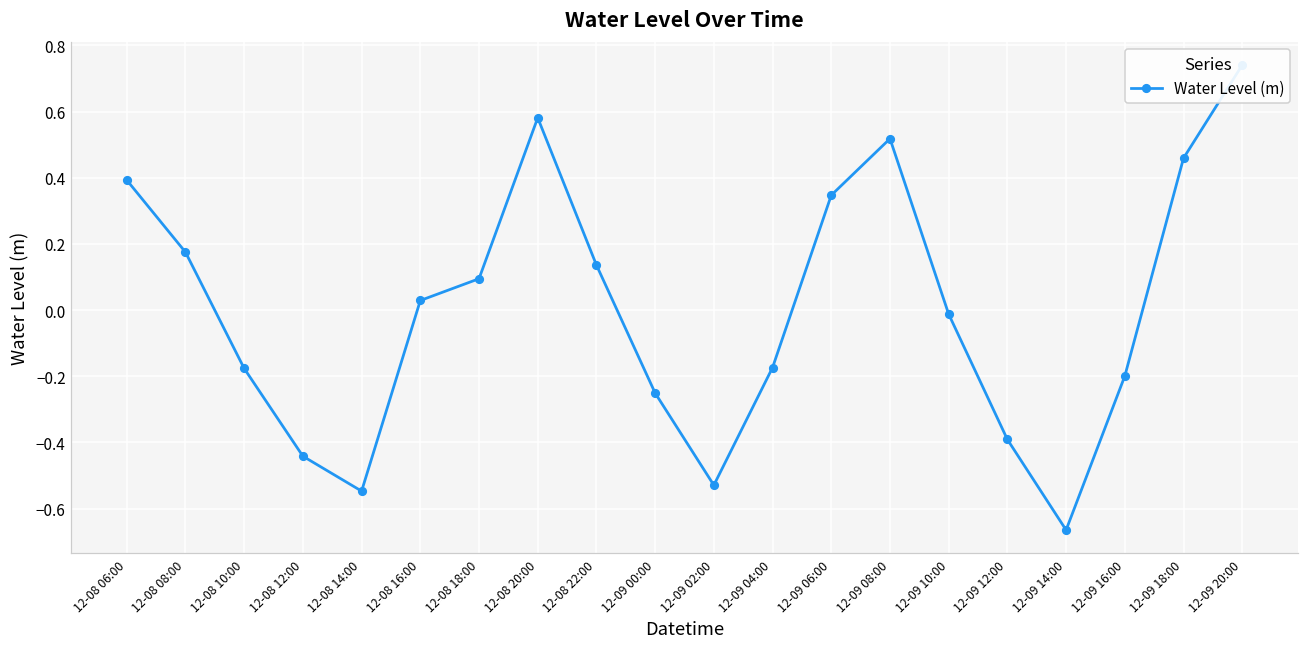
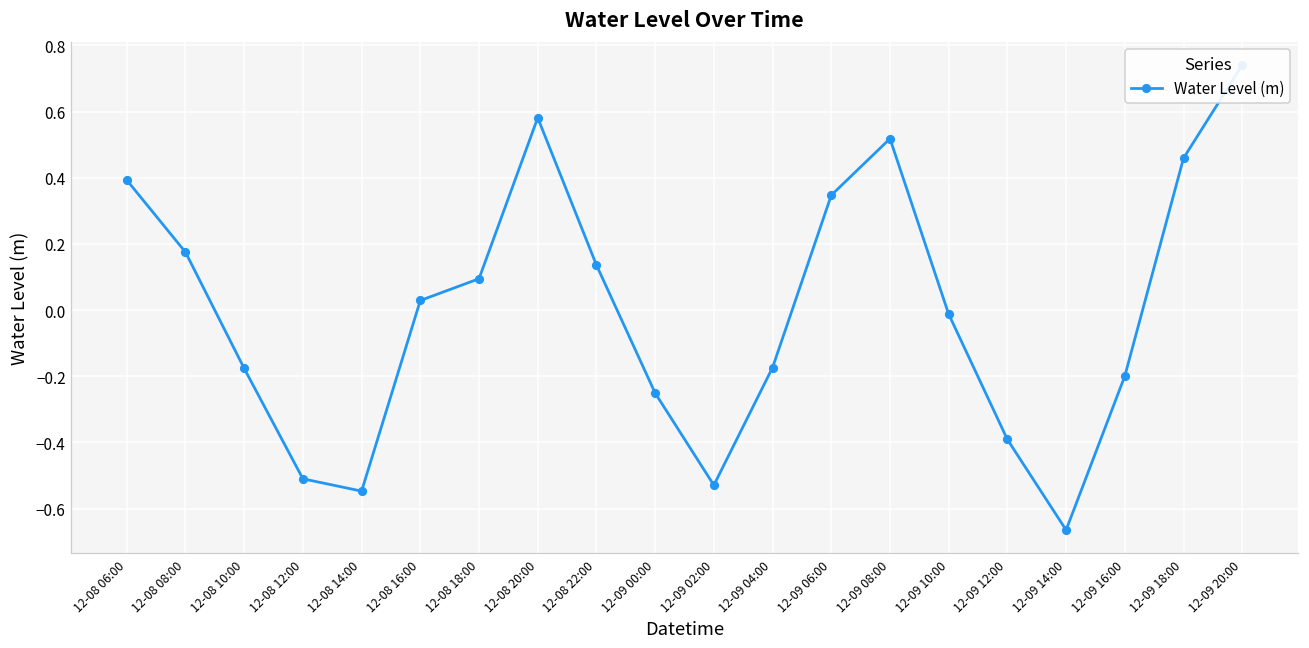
  {
    "12-08 06:00": 0.39,
    "12-08 08:00": 0.18,
    "12-08 10:00": -0.18,
-   "12-08 12:00": -0.44,
+   "12-08 12:00": -0.51,
    "12-08 14:00": -0.55,
    "12-08 16:00": 0.03,
    "12-08 18:00": 0.09,
    "12-08 20:00": 0.58,
    "12-08 22:00": 0.14,
    "12-09 00:00": -0.25,
    "12-09 02:00": -0.53,
    "12-09 04:00": -0.17,
    "12-09 06:00": 0.35,
    "12-09 08:00": 0.52,
    "12-09 10:00": -0.01,
    "12-09 12:00": -0.39,
    "12-09 14:00": -0.66,
    "12-09 16:00": -0.20,
    "12-09 18:00": 0.46
  }
